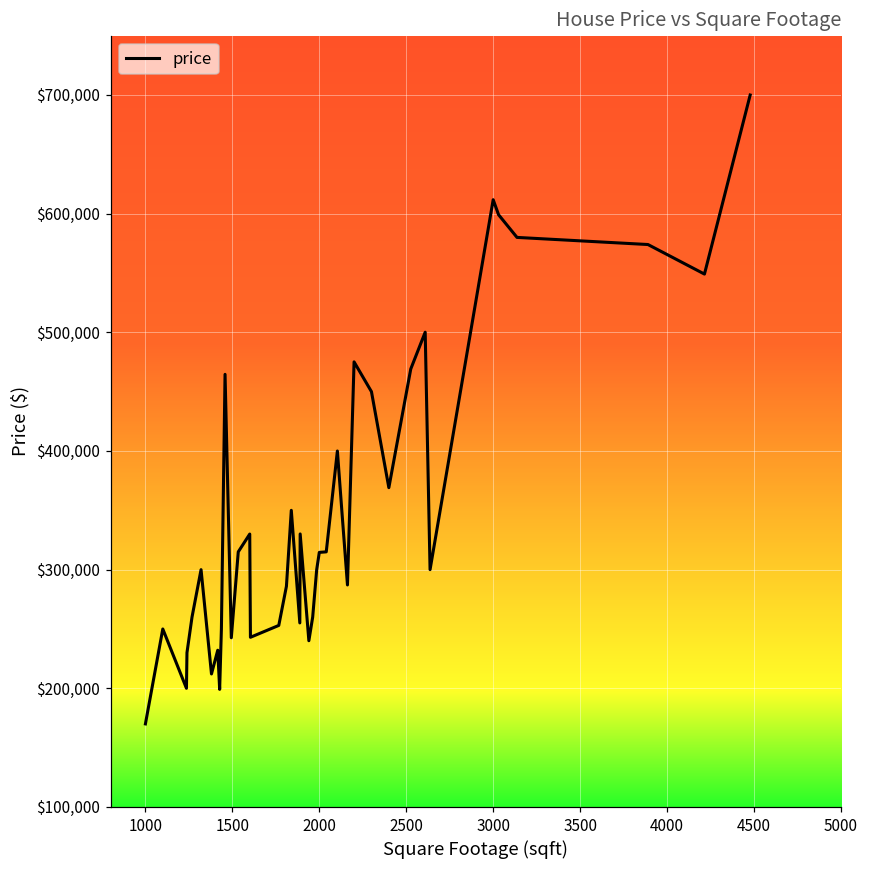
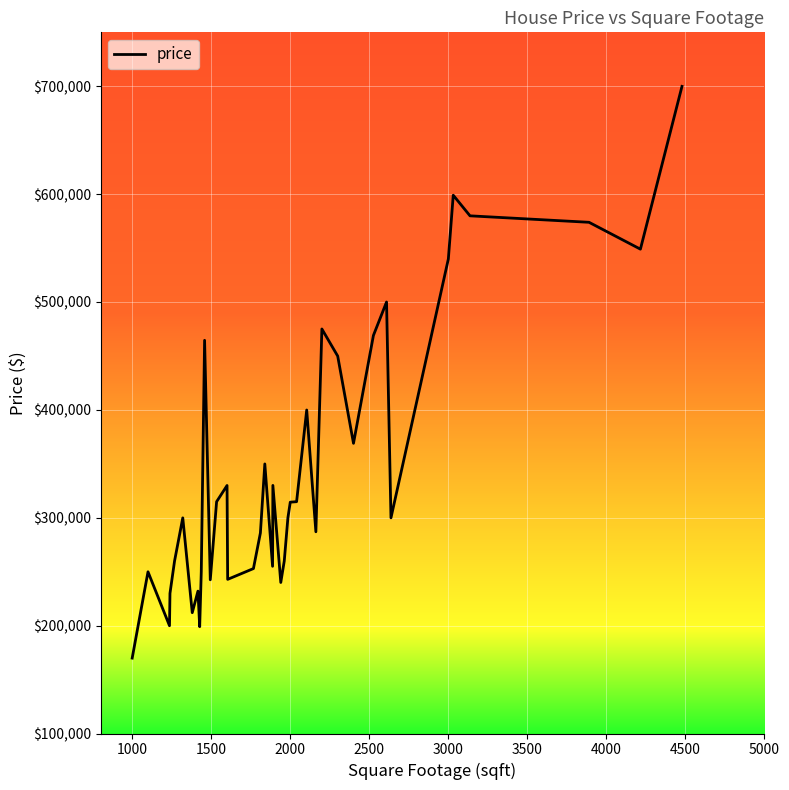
  {
    "1000": "$170,000",
    "2000": "$314,000",
-   "3000": "$612,000"
+   "3000": "$540,000"
  }
